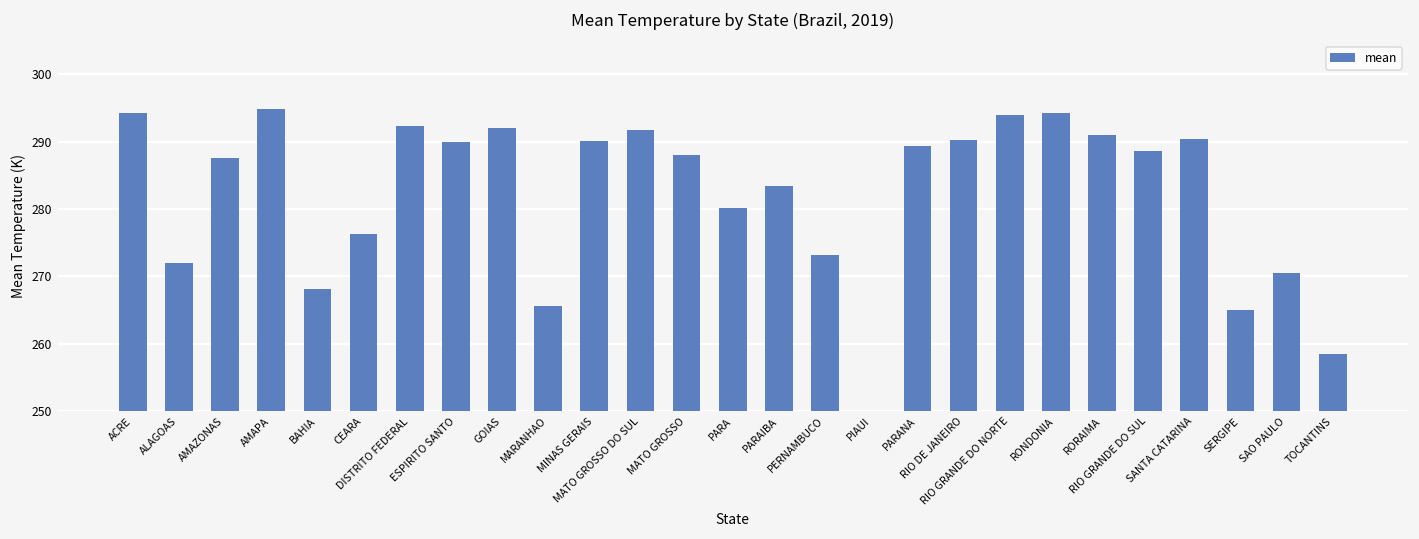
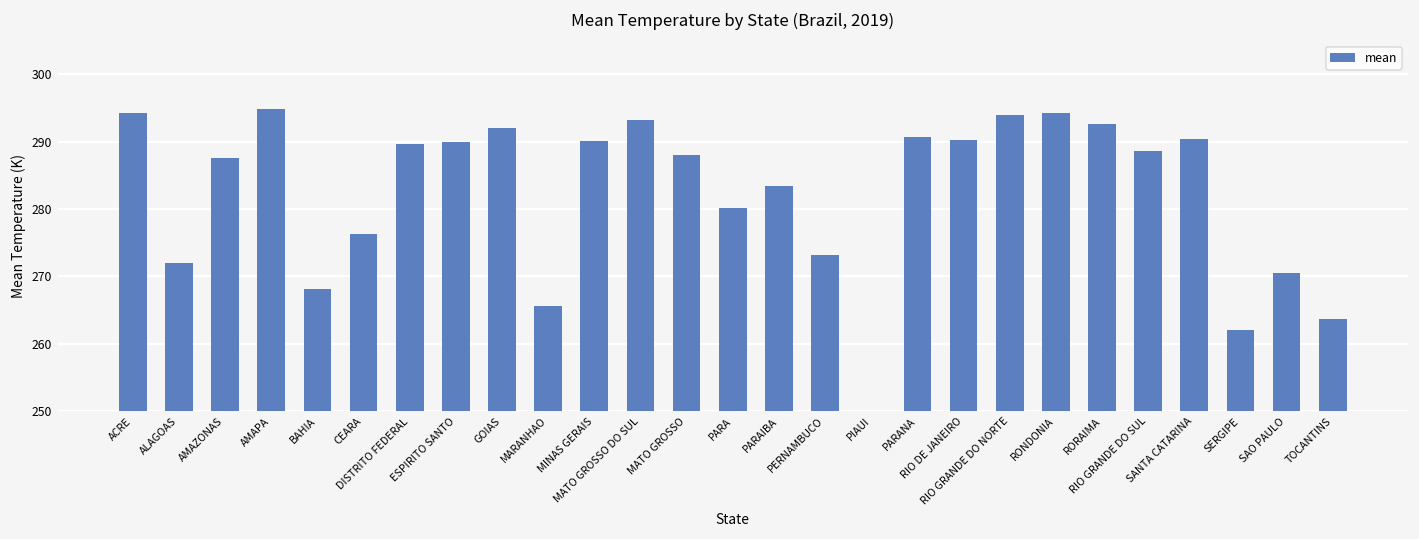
  {
    "ACRE": 294,
    "ALAGOAS": 272,
    "AMAZONAS": 288,
    "AMAPA": 295,
    "BAHIA": 268,
    "CEARA": 276,
-   "DISTRITO FEDERAL": 292,
+   "DISTRITO FEDERAL": 290,
    "ESPIRITO SANTO": 290,
    "GOIAS": 292,
    "MARANHAO": 266,
    "MINAS GERAIS": 290,
-   "MATO GROSSO DO SUL": 292,
+   "MATO GROSSO DO SUL": 293,
    "MATO GROSSO": 288,
    "PARA": 280,
    "PARAIBA": 283,
    "PERNAMBUCO": 273,
-   "PARANA": 289,
+   "PARANA": 291,
    "RIO DE JANEIRO": 290,
    "RIO GRANDE DO NORTE": 294,
    "RONDONIA": 294,
-   "RORAIMA": 291,
+   "RORAIMA": 293,
    "RIO GRANDE DO SUL": 289,
    "SANTA CATARINA": 290,
-   "SERGIPE": 265,
+   "SERGIPE": 262,
    "SAO PAULO": 270,
-   "TOCANTINS": 258
+   "TOCANTINS": 264
  }
